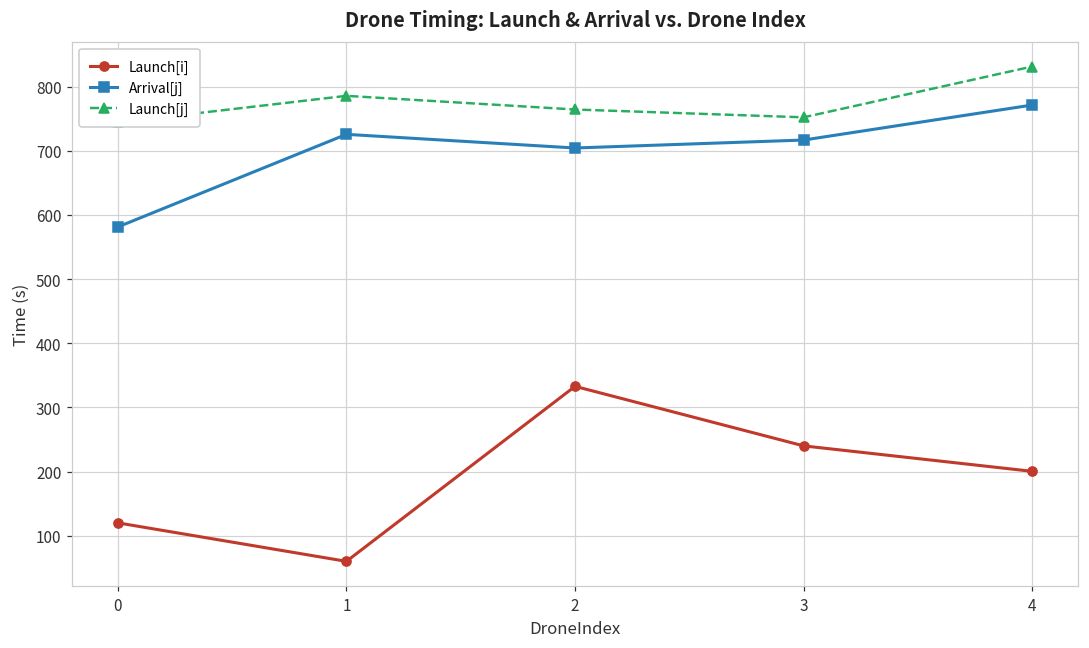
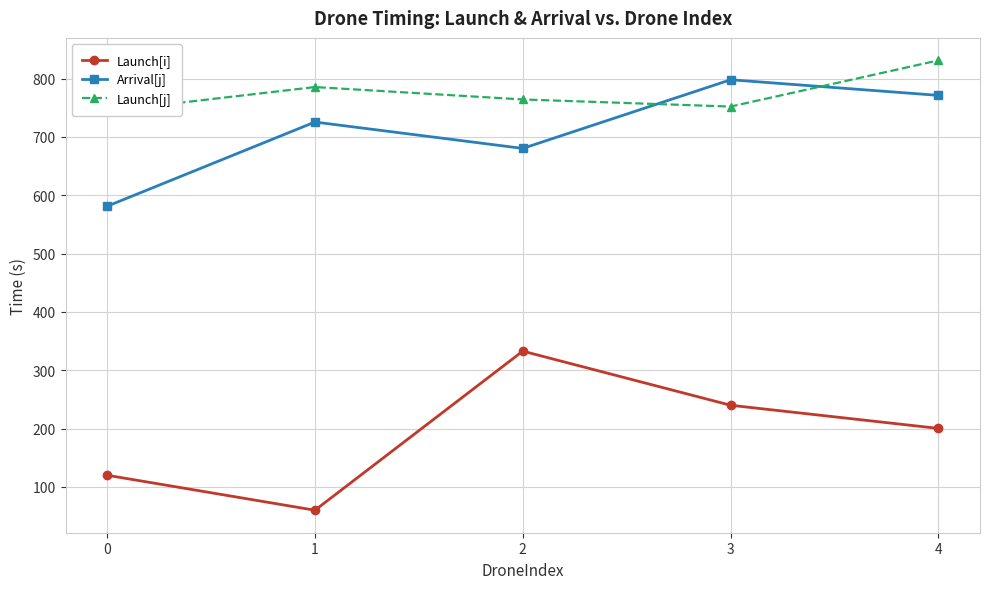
  {
    "Launch[i]": {
      "0": 120,
      "1": 60,
      "2": 330,
      "3": 240,
      "4": 200
    },
    "Arrival[j]": {
      "0": 580,
      "1": 730,
-     "2": 700,
-     "3": 720,
+     "2": 680,
+     "3": 800,
      "4": 770
    },
    "Launch[j]": {
      "1": 790,
      "2": 760,
      "3": 750,
      "4": 830
    }
  }
